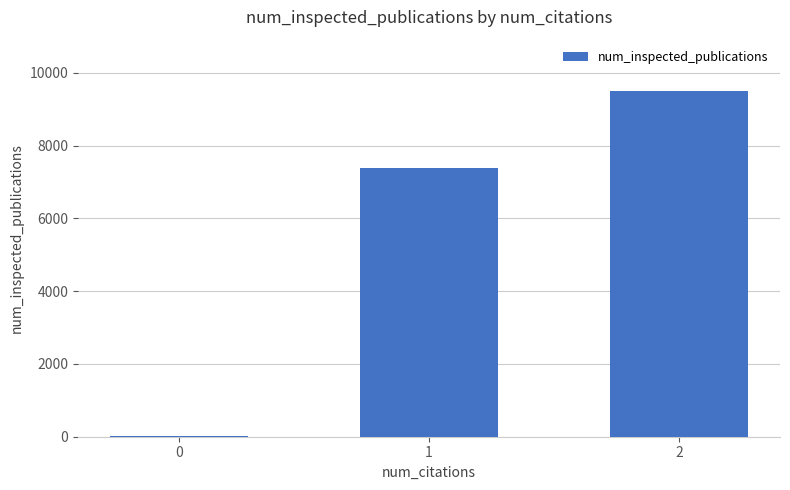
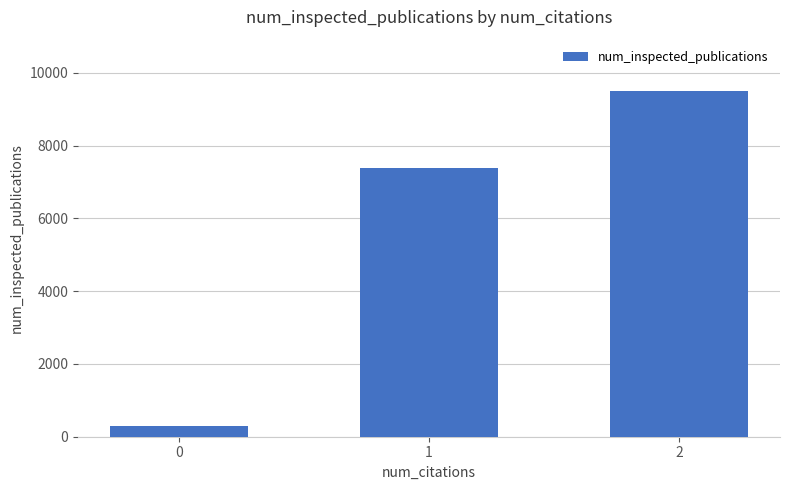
  {
-   "0": 0,
+   "0": 300,
    "1": 7400,
    "2": 9500
  }
